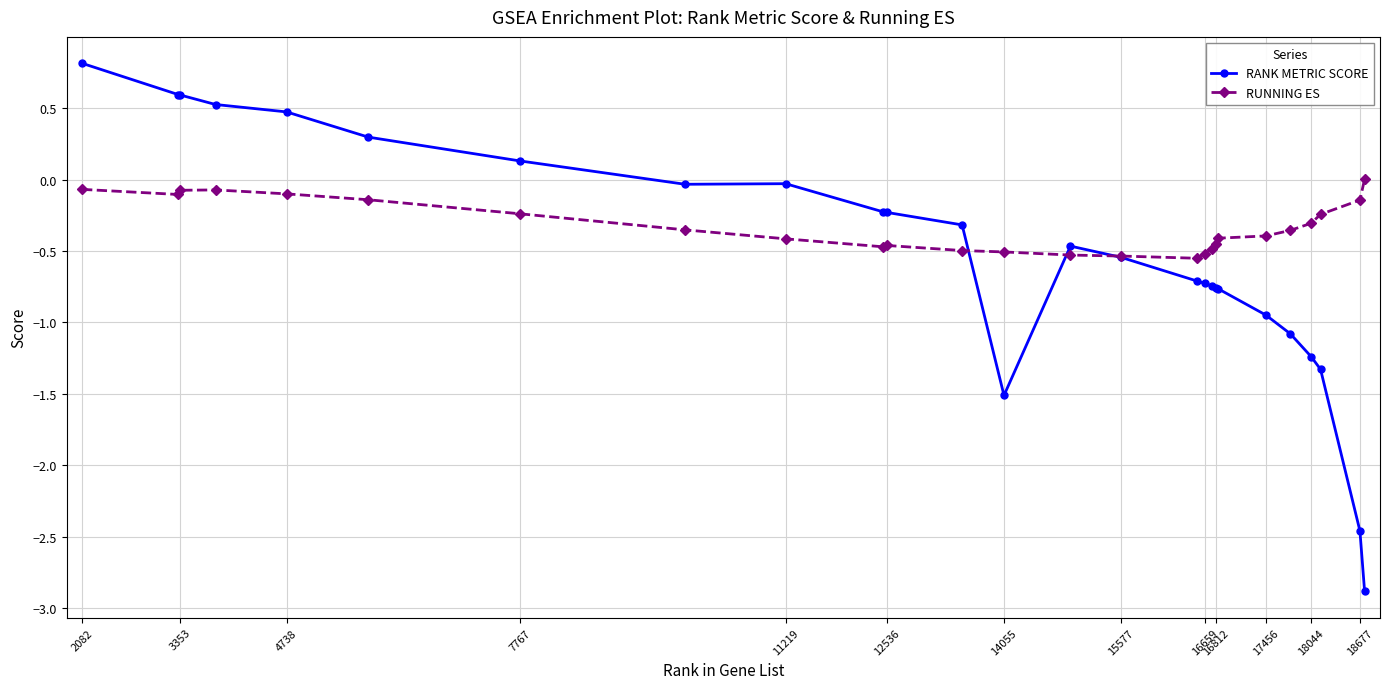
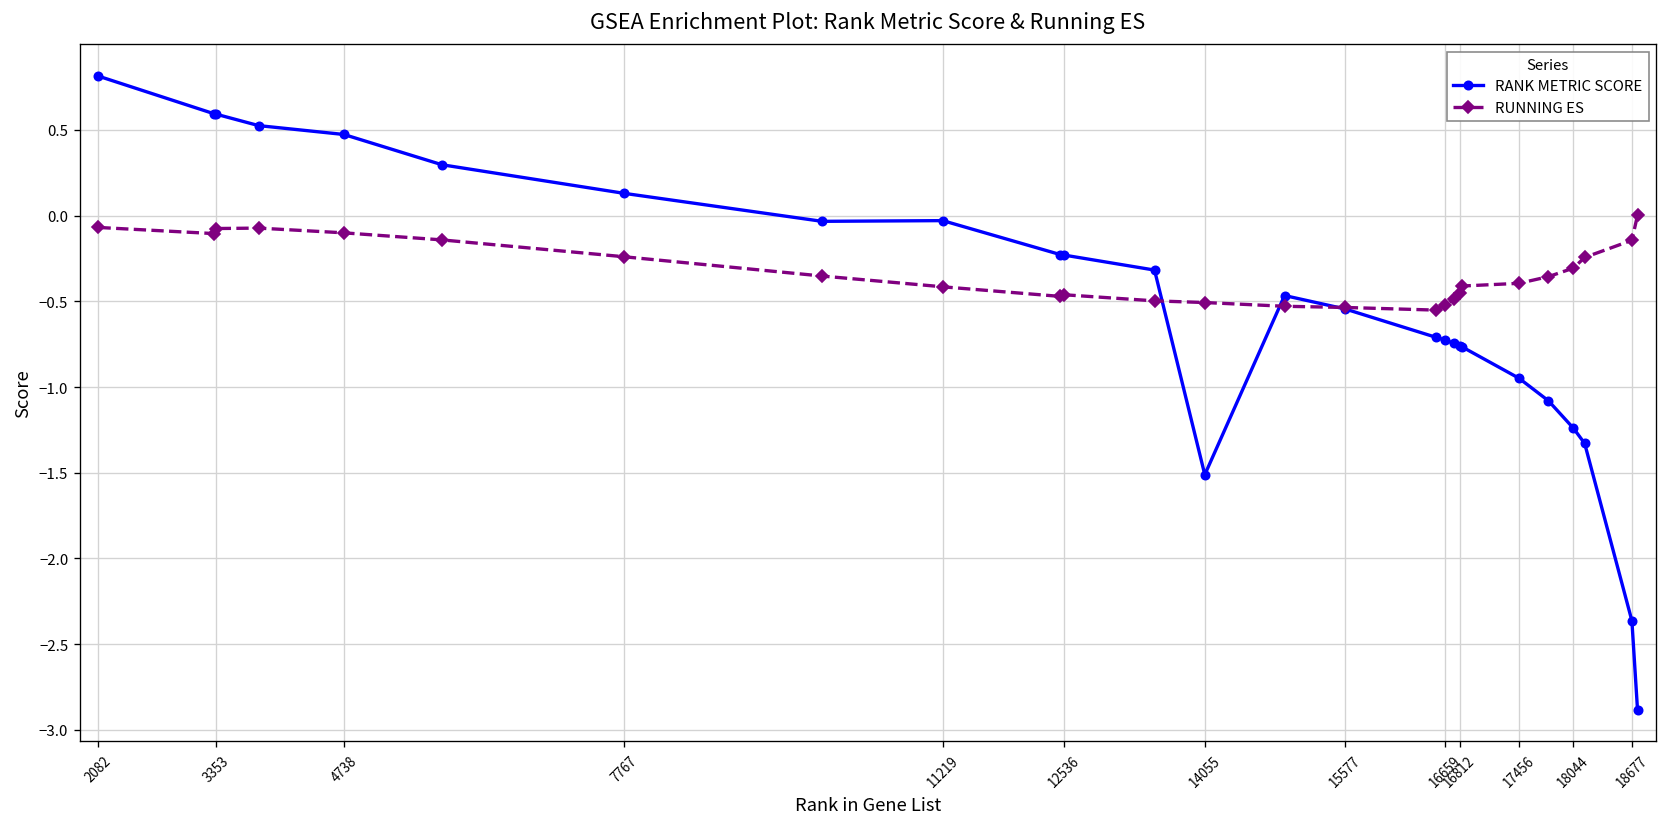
  {
    "RANK METRIC SCORE": {
      "2082": 0.81,
      "3353": 0.59,
      "4738": 0.47,
      "7767": 0.13,
      "11219": -0.03,
      "12536": -0.23,
      "14055": -1.51,
      "16659": -0.73,
      "16812": -0.76,
      "17456": -0.95,
      "18044": -1.24,
-     "18677": -2.46
+     "18677": -2.36
    },
    "RUNNING ES": {
      "2082": -0.07,
      "3353": -0.08,
      "4738": -0.10,
      "7767": -0.24,
      "11219": -0.42,
      "12536": -0.46,
      "14055": -0.51,
      "16659": -0.52,
      "16812": -0.45,
      "17456": -0.39,
      "18044": -0.31,
      "18677": -0.14
    }
  }
